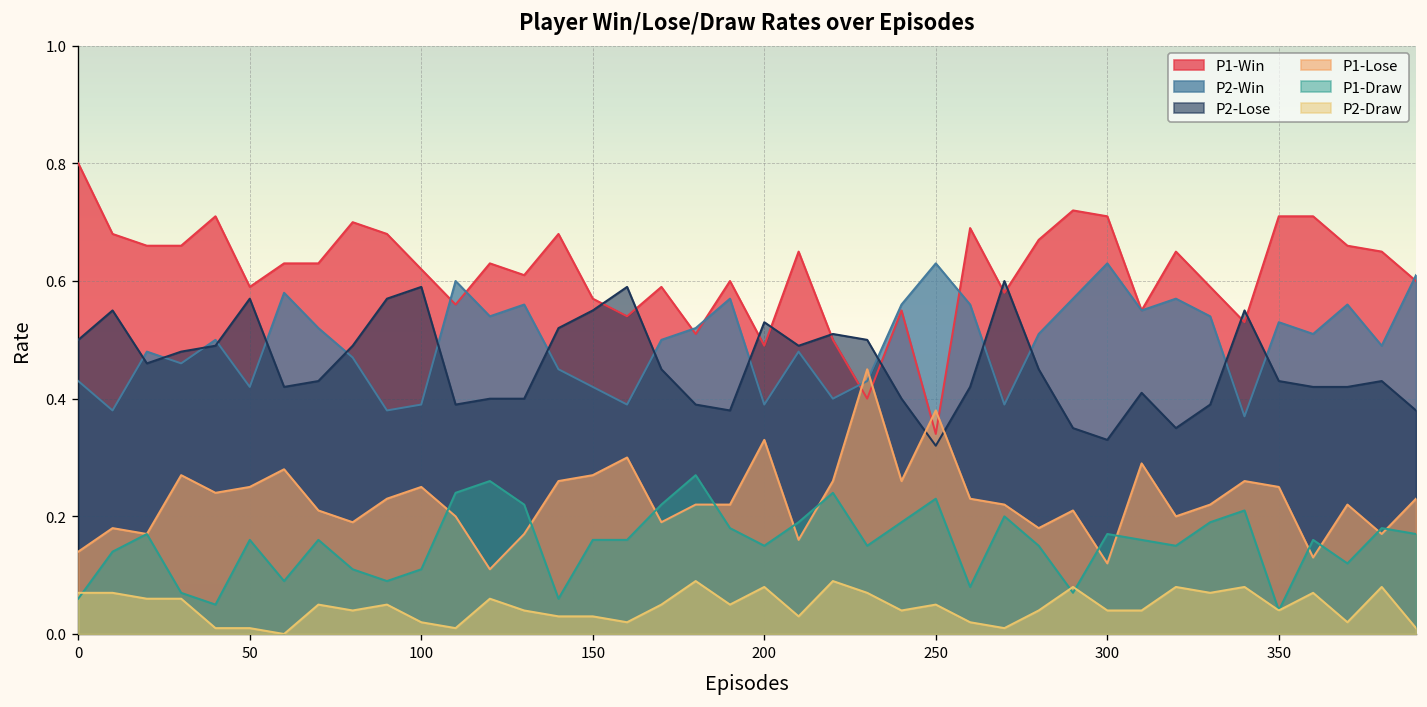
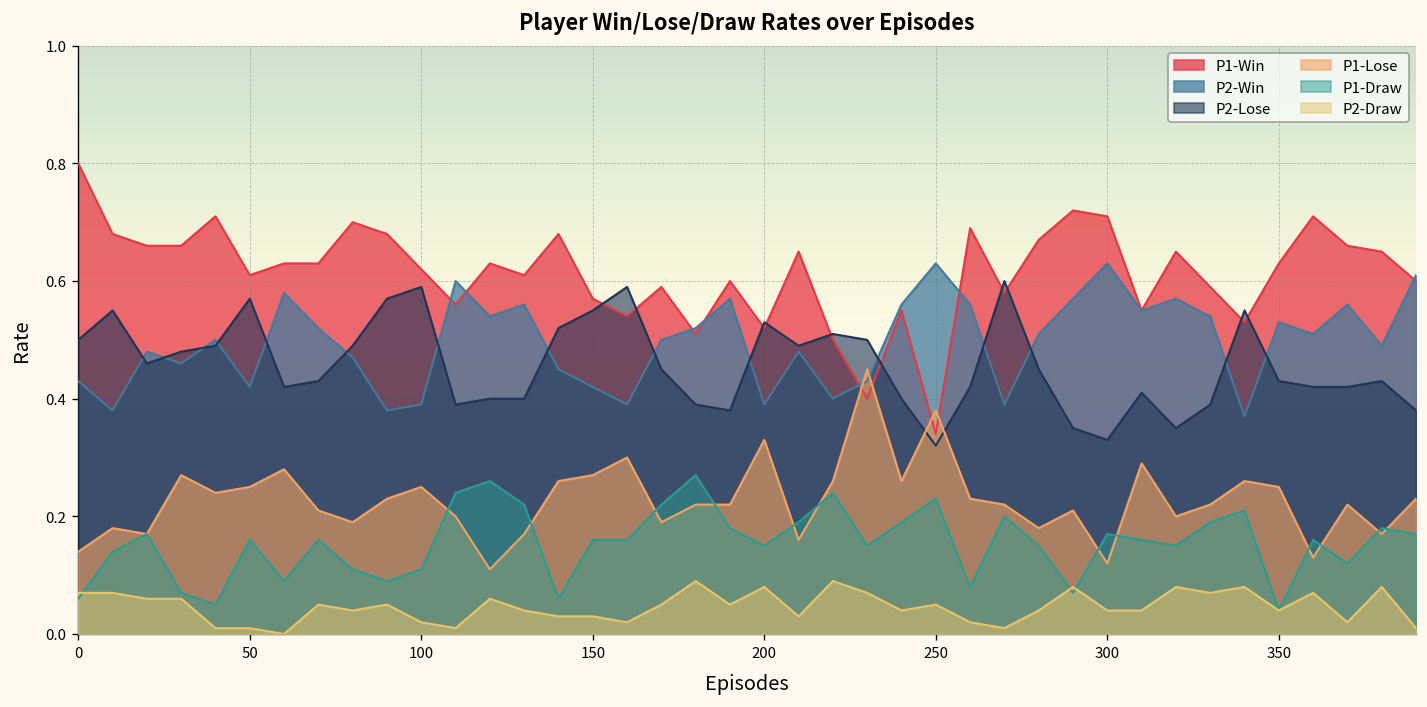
  {
    "P1-Win": {
      "0": 0.80,
-     "50": 0.59,
+     "50": 0.61,
      "100": 0.62,
      "150": 0.57,
-     "200": 0.49,
+     "200": 0.52,
      "250": 0.34,
      "300": 0.71,
-     "350": 0.71
+     "350": 0.63
    }
  }
